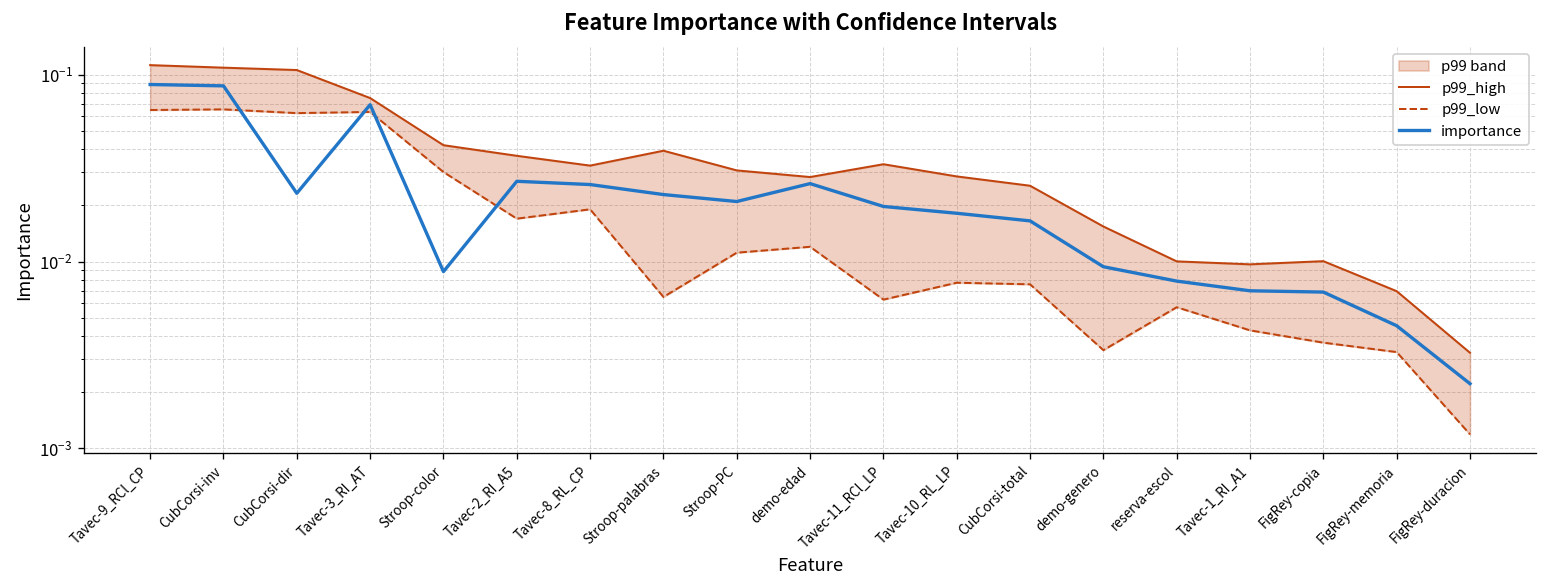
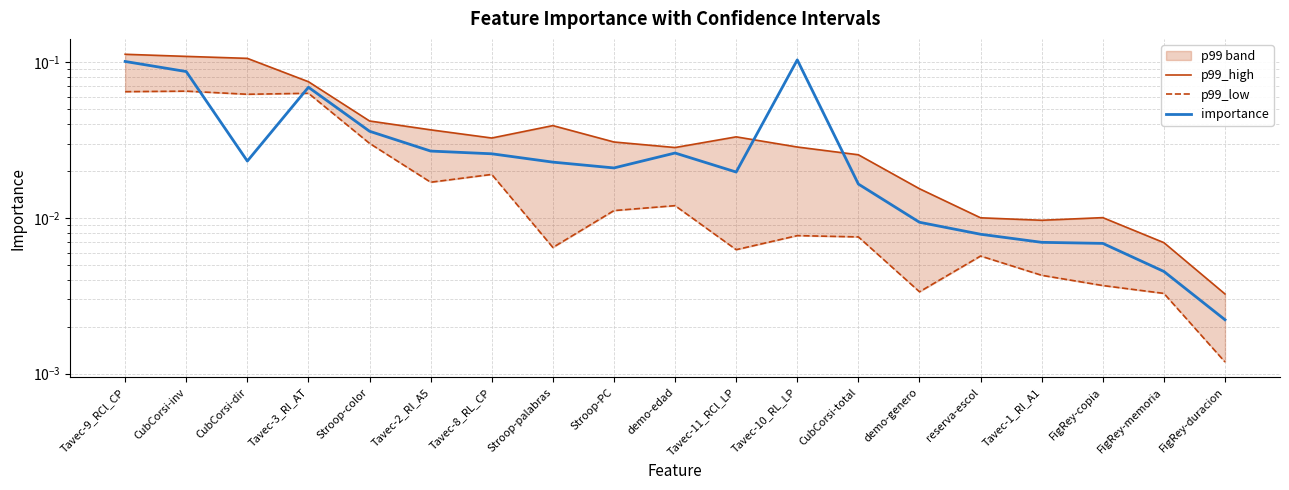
  {
    "importance": {
-     "Tavec-9_RCl_CP": 0.09,
+     "Tavec-9_RCl_CP": 0.10,
      "CubCorsi-inv": 0.09,
      "CubCorsi-dir": 0.023,
      "Tavec-3_RI_AT": 0.07,
-     "Stroop-color": 0.009,
+     "Stroop-color": 0.036,
      "Tavec-2_RI_A5": 0.027,
      "Tavec-8_RL_CP": 0.026,
      "Stroop-palabras": 0.023,
      "Stroop-PC": 0.021,
      "demo-edad": 0.026,
      "Tavec-11_RCl_LP": 0.020,
-     "Tavec-10_RL_LP": 0.018,
+     "Tavec-10_RL_LP": 0.10,
      "CubCorsi-total": 0.017,
      "demo-genero": 0.009,
      "reserva-escol": 0.008,
      "Tavec-1_RI_A1": 0.007,
      "FigRey-copia": 0.007,
      "FigRey-memoria": 0.0045,
      "FigRey-duracion": 0.0022
    }
  }
